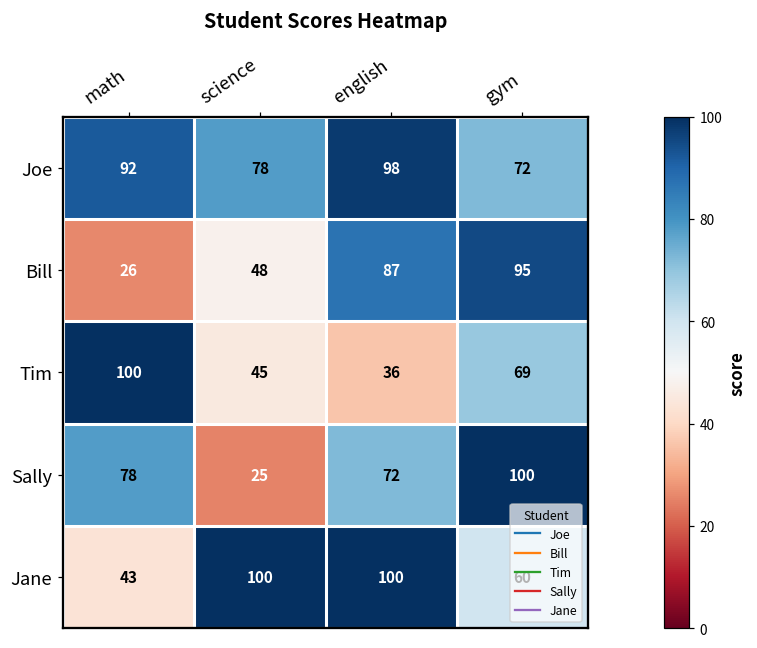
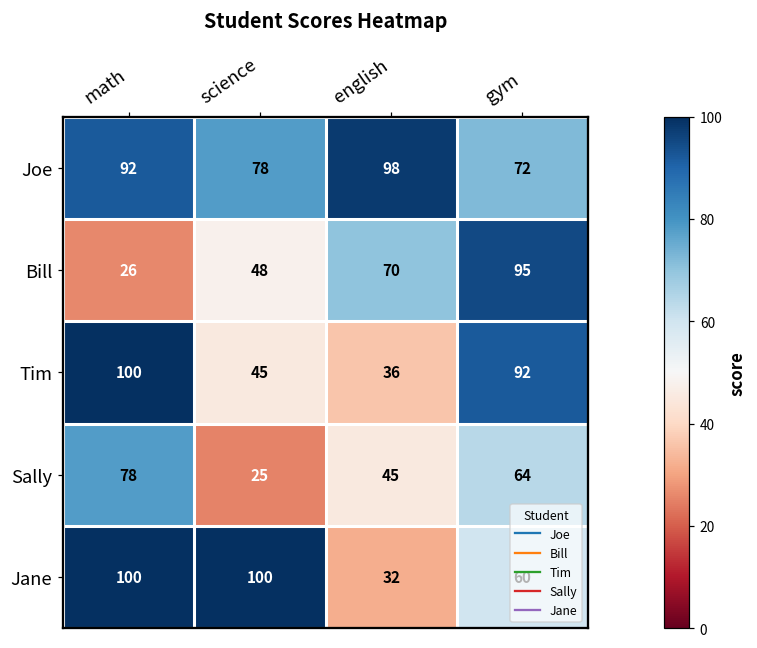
  {
    "Joe": {
      "math": 92,
      "science": 78,
      "english": 98,
      "gym": 72
    },
    "Bill": {
      "math": 26,
      "science": 48,
-     "english": 87,
+     "english": 70,
      "gym": 95
    },
    "Tim": {
      "math": 100,
      "science": 45,
      "english": 36,
-     "gym": 69
+     "gym": 92
    },
    "Sally": {
      "math": 78,
      "science": 25,
-     "english": 72,
-     "gym": 100
+     "english": 45,
+     "gym": 64
    },
    "Jane": {
-     "math": 43,
+     "math": 100,
      "science": 100,
-     "english": 100
+     "english": 32
    }
  }
